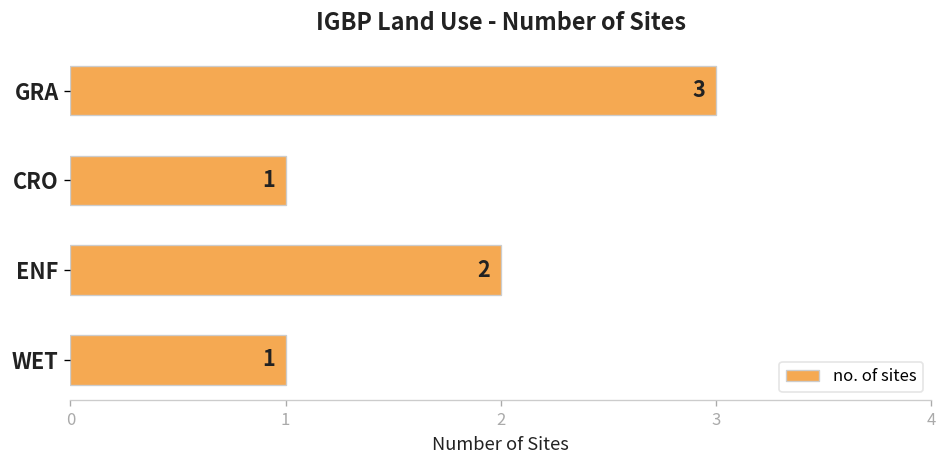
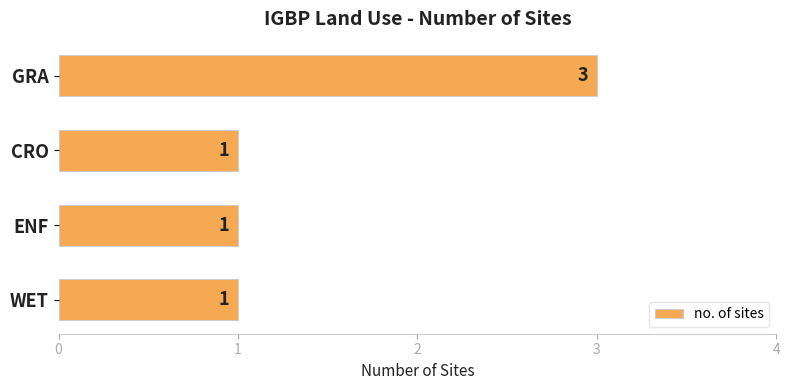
  {
    "GRA": 3,
    "CRO": 1,
-   "ENF": 2,
+   "ENF": 1,
    "WET": 1
  }
